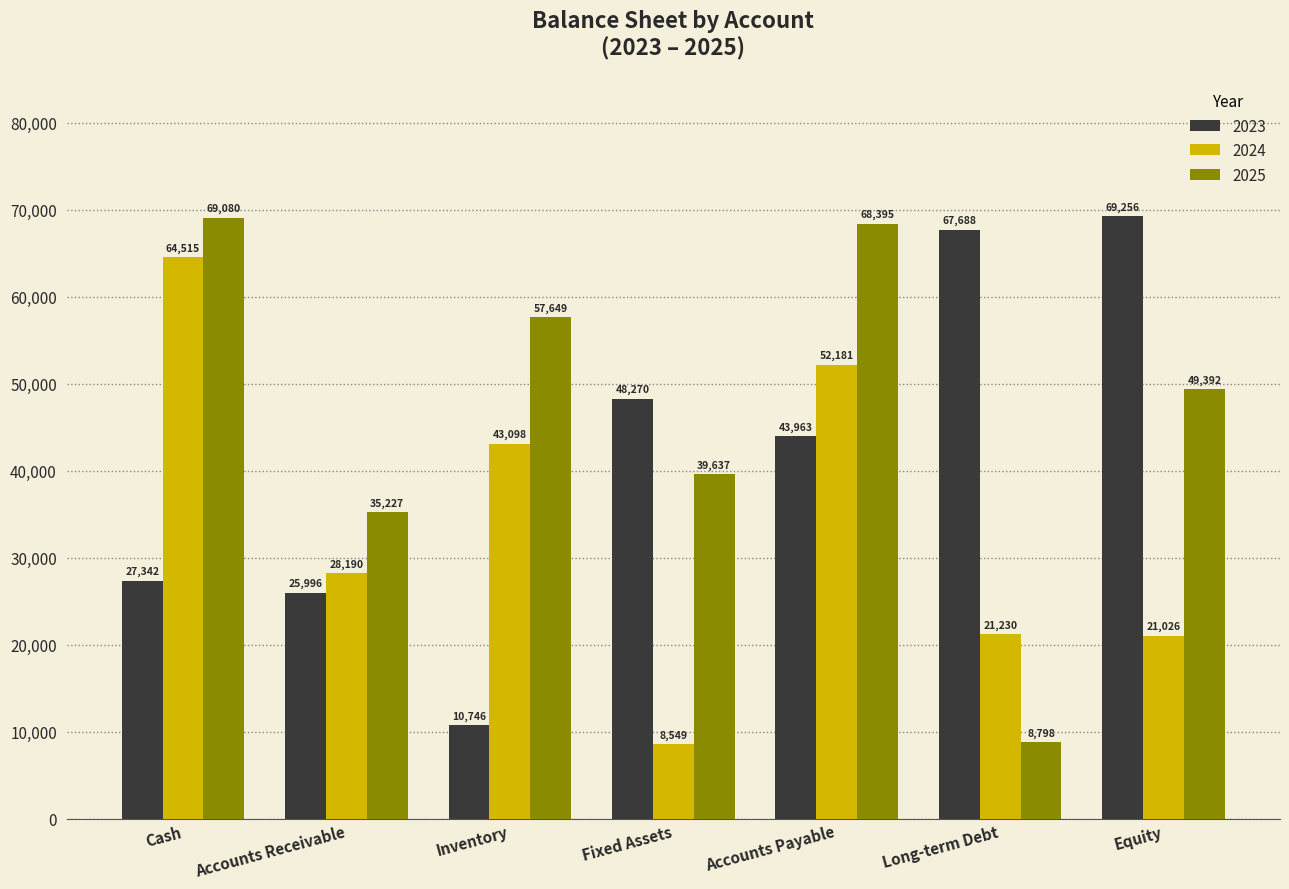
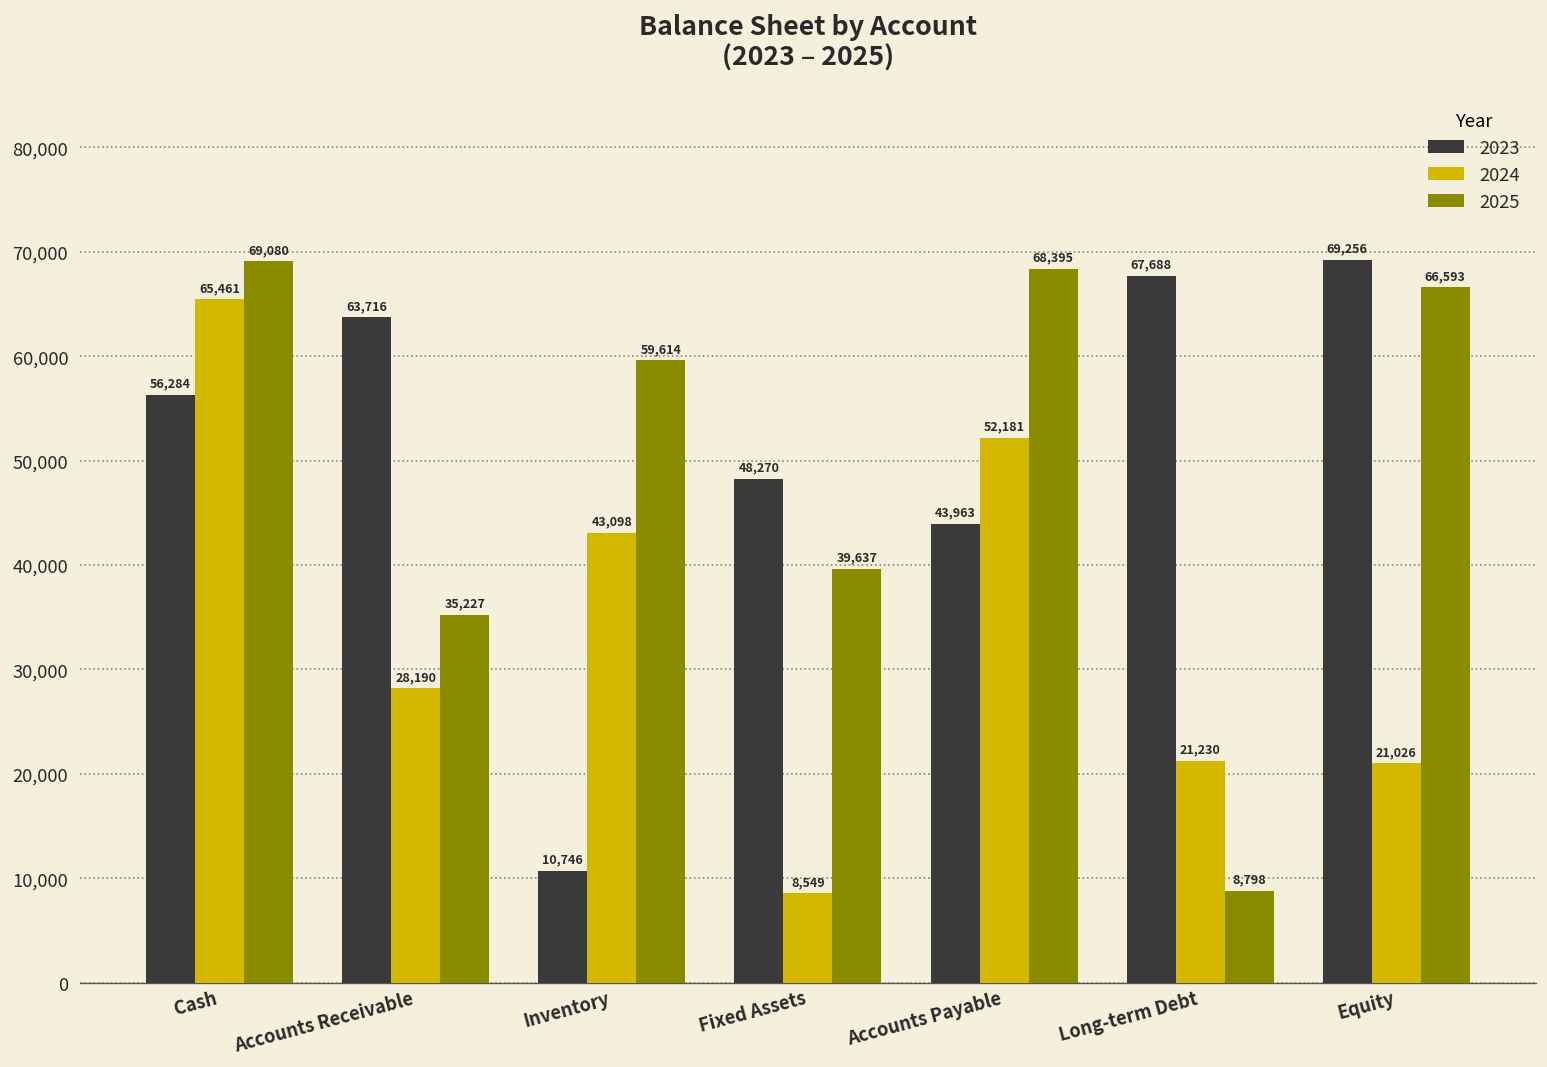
  {
    "2023": {
-     "Cash": "27,342",
-     "Accounts Receivable": "25,996",
+     "Cash": "56,284",
+     "Accounts Receivable": "63,716",
      "Inventory": "10,746",
      "Fixed Assets": "48,270",
      "Accounts Payable": "43,963",
      "Long-term Debt": "67,688",
      "Equity": "69,256"
    },
    "2024": {
-     "Cash": "64,515",
+     "Cash": "65,461",
      "Accounts Receivable": "28,190",
      "Inventory": "43,098",
      "Fixed Assets": "8,549",
      "Accounts Payable": "52,181",
      "Long-term Debt": "21,230",
      "Equity": "21,026"
    },
    "2025": {
      "Cash": "69,080",
      "Accounts Receivable": "35,227",
-     "Inventory": "57,649",
+     "Inventory": "59,614",
      "Fixed Assets": "39,637",
      "Accounts Payable": "68,395",
      "Long-term Debt": "8,798",
-     "Equity": "49,392"
+     "Equity": "66,593"
    }
  }
